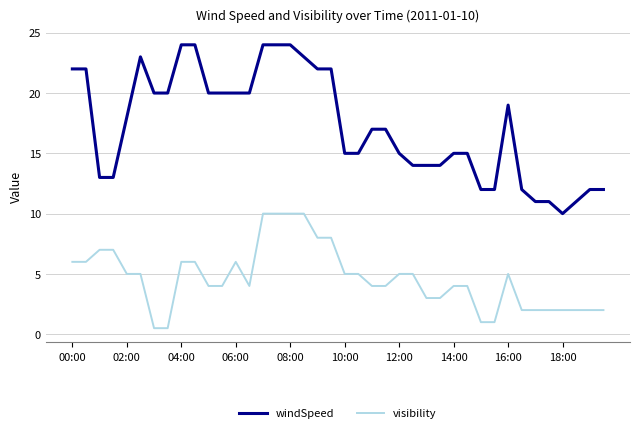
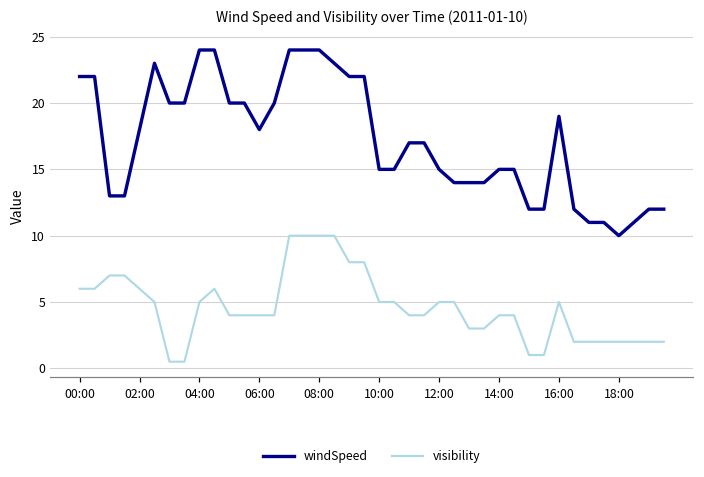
  {
    "windSpeed": {
      "00:00": 22,
      "02:00": 18,
      "04:00": 24,
-     "06:00": 20,
+     "06:00": 18,
      "08:00": 24,
      "10:00": 15,
      "12:00": 15,
      "14:00": 15,
      "16:00": 19,
      "18:00": 10
    },
    "visibility": {
      "00:00": 6,
-     "02:00": 5,
-     "04:00": 6,
-     "06:00": 6,
+     "02:00": 6,
+     "04:00": 5,
+     "06:00": 4,
      "08:00": 10,
      "10:00": 5,
      "12:00": 5,
      "14:00": 4,
      "16:00": 5,
      "18:00": 2
    }
  }
